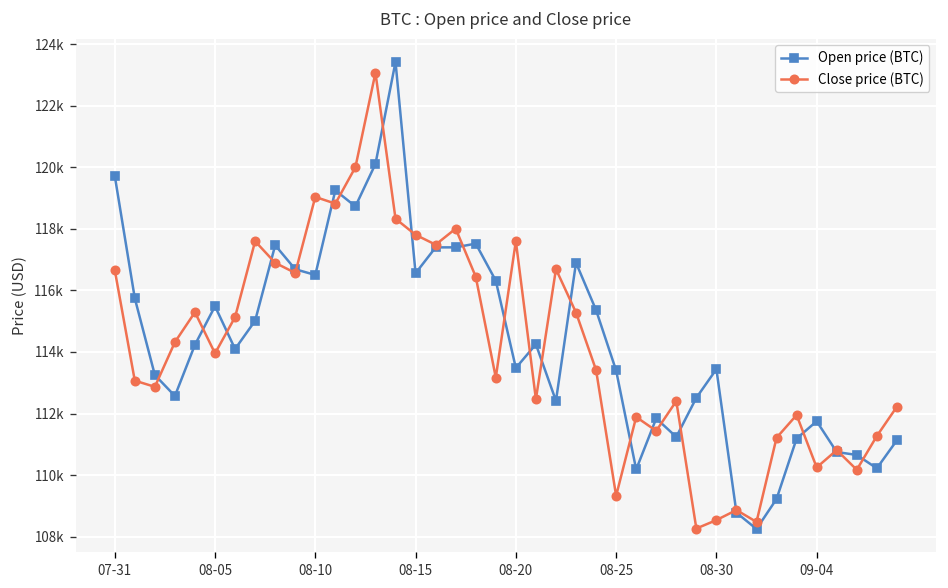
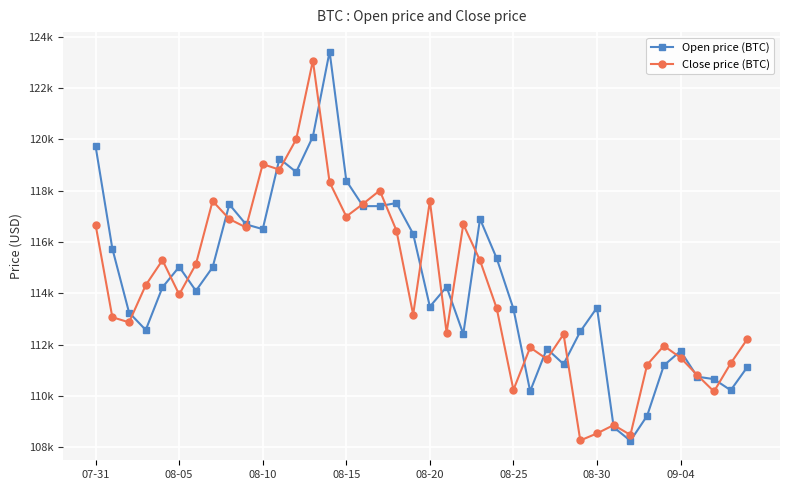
  {
    "Open price (BTC)": {
      "07-31": 119700,
-     "08-05": 115500,
+     "08-05": 115000,
      "08-10": 116500,
-     "08-15": 116600,
+     "08-15": 118400,
      "08-20": 113500,
      "08-25": 113400,
      "08-30": 113400,
      "09-04": 111800
    },
    "Close price (BTC)": {
      "07-31": 116700,
      "08-05": 114000,
      "08-10": 119000,
-     "08-15": 117800,
+     "08-15": 117000,
      "08-20": 117600,
-     "08-25": 109300,
+     "08-25": 110200,
      "08-30": 108500,
-     "09-04": 110300
+     "09-04": 111500
    }
  }
